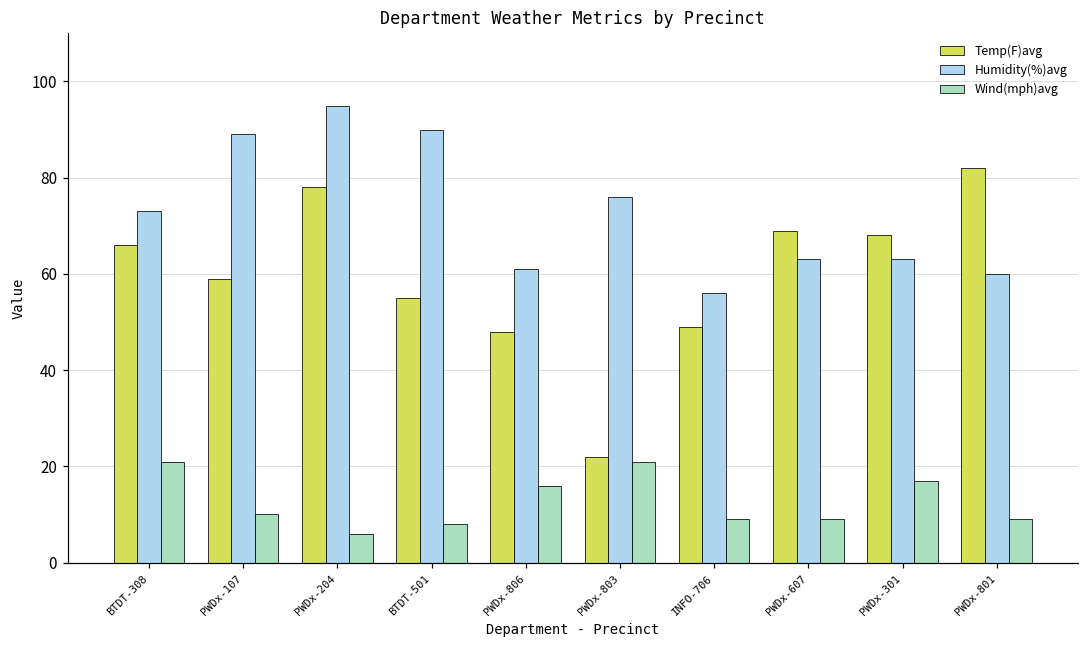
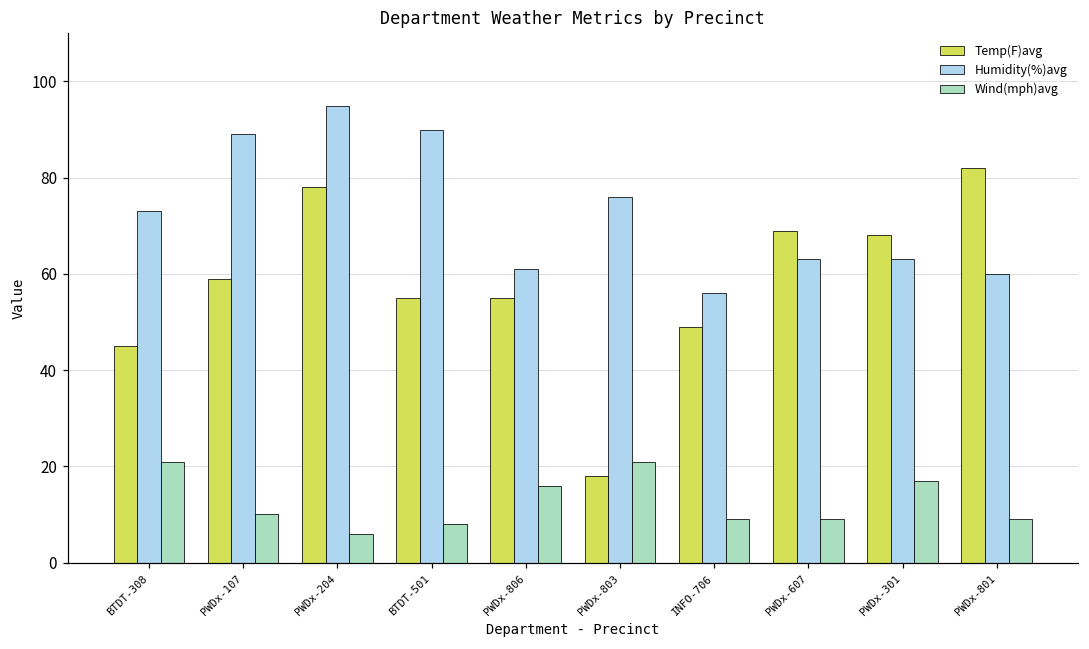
  {
    "Temp(F)avg": {
-     "BTDT-308": 66,
+     "BTDT-308": 45,
      "PWDx-107": 59,
      "PWDx-204": 78,
      "BTDT-501": 55,
-     "PWDx-806": 48,
-     "PWDx-803": 22,
+     "PWDx-806": 55,
+     "PWDx-803": 18,
      "INFO-706": 49,
      "PWDx-607": 69,
      "PWDx-301": 68,
      "PWDx-801": 82
    }
  }
